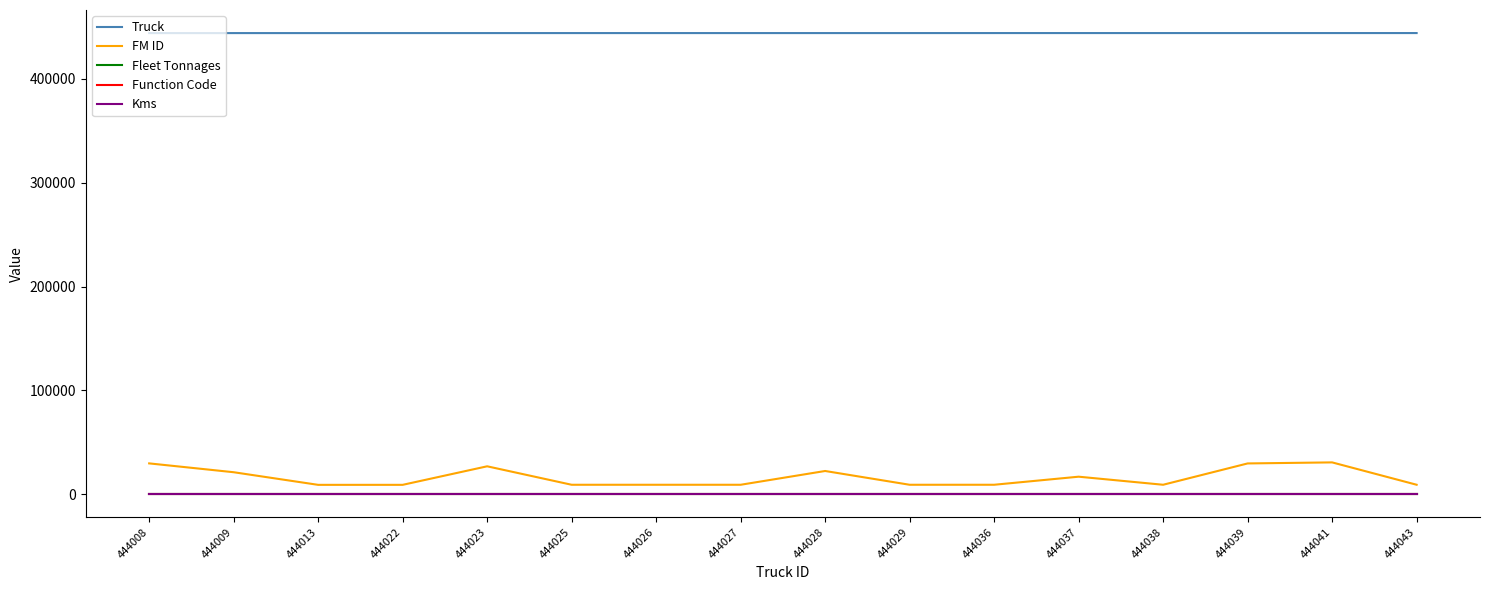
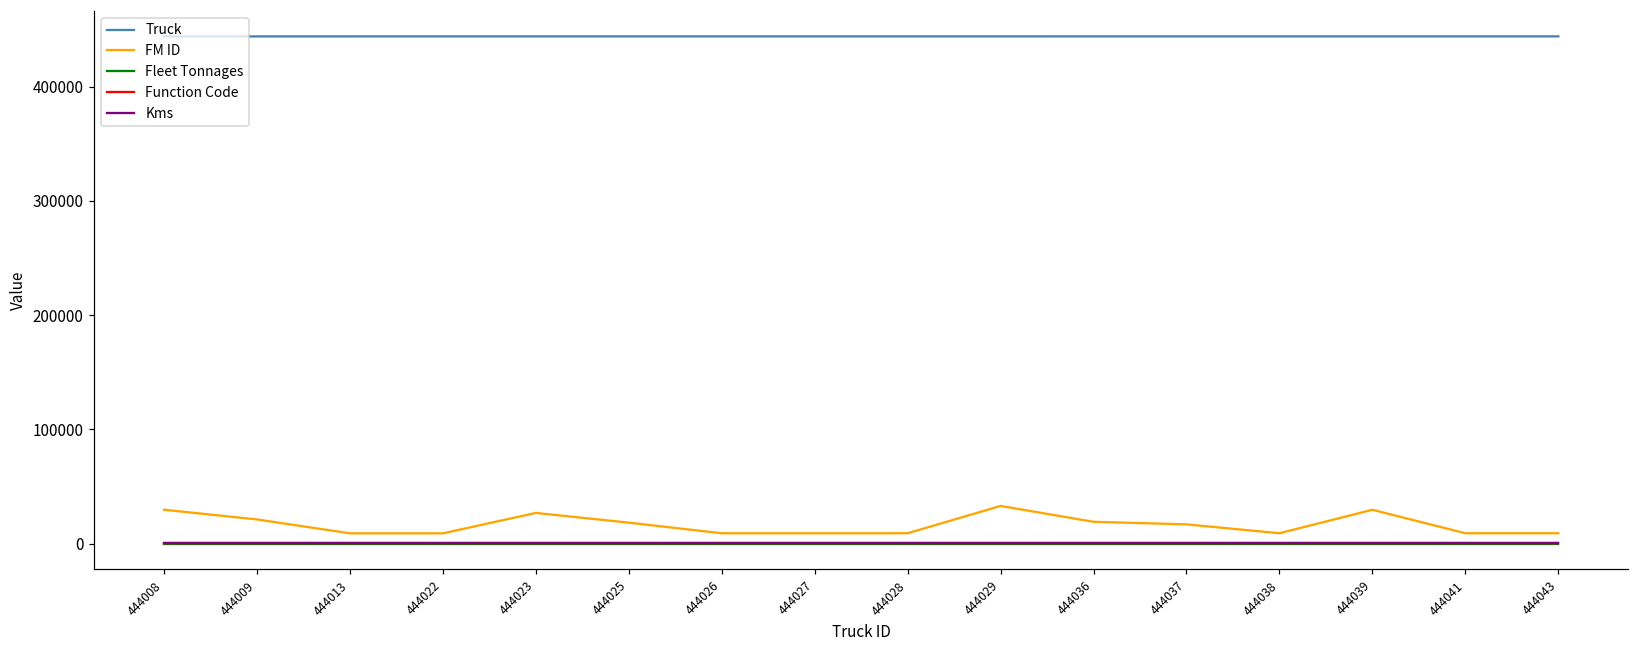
  {
    "Truck": {
      "444009": 444000,
      "444013": 444000,
      "444022": 444000,
      "444023": 444000,
      "444025": 444000,
      "444026": 444000,
      "444027": 444000,
      "444028": 444000,
      "444029": 444000,
      "444036": 444000,
      "444037": 444000,
      "444038": 444000,
      "444039": 444000,
      "444041": 444000,
      "444043": 444000
    },
    "FM ID": {
      "444008": 30000,
      "444009": 21000,
      "444013": 9000,
      "444022": 9000,
      "444023": 27000,
-     "444025": 9000,
+     "444025": 18000,
      "444026": 9000,
      "444027": 9000,
-     "444028": 22000,
-     "444029": 9000,
-     "444036": 9000,
+     "444028": 9000,
+     "444029": 33000,
+     "444036": 19000,
      "444037": 17000,
      "444038": 9000,
      "444039": 30000,
-     "444041": 31000,
+     "444041": 9000,
      "444043": 9000
    },
    "Kms": {
      "444008": 0,
      "444009": 0,
      "444013": 0,
      "444022": 0,
      "444023": 0,
      "444025": 0,
      "444026": 0,
      "444027": 0,
      "444028": 0,
      "444029": 0,
      "444036": 0,
      "444037": 0,
      "444038": 0,
      "444039": 0,
      "444041": 0,
      "444043": 0
    }
  }
